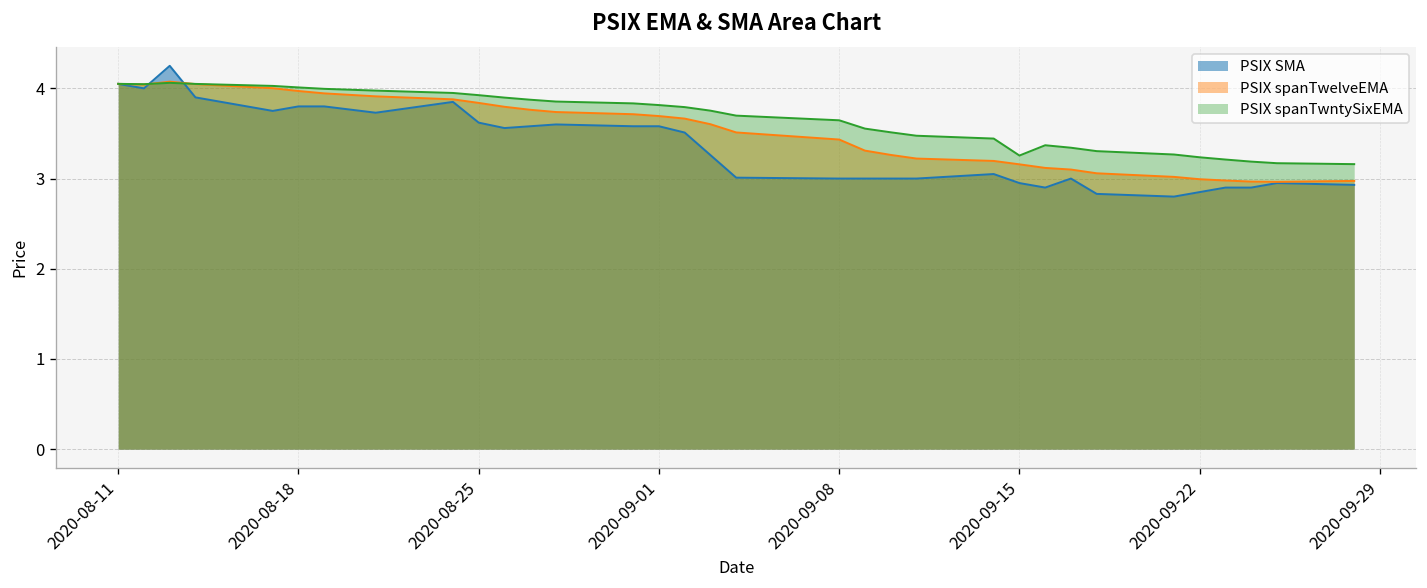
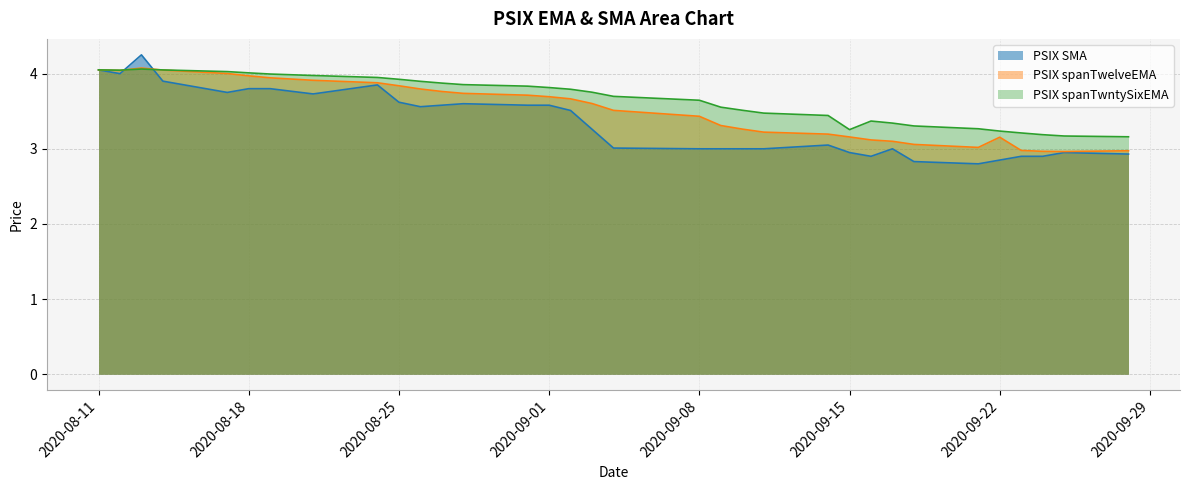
  {
    "PSIX SMA": {
      "2020-08-18": 3.8,
      "2020-08-25": 3.6,
      "2020-09-01": 3.6,
      "2020-09-08": 3.0,
      "2020-09-15": 3.0,
      "2020-09-22": 2.9
    },
    "PSIX spanTwelveEMA": {
      "2020-08-18": 4.0,
      "2020-08-25": 3.8,
      "2020-09-01": 3.7,
      "2020-09-08": 3.4,
      "2020-09-15": 3.2,
-     "2020-09-22": 3.0
+     "2020-09-22": 3.2
    },
    "PSIX spanTwntySixEMA": {
      "2020-08-18": 4.0,
      "2020-08-25": 3.9,
      "2020-09-01": 3.8,
      "2020-09-08": 3.6,
      "2020-09-15": 3.3,
      "2020-09-22": 3.2
    }
  }
